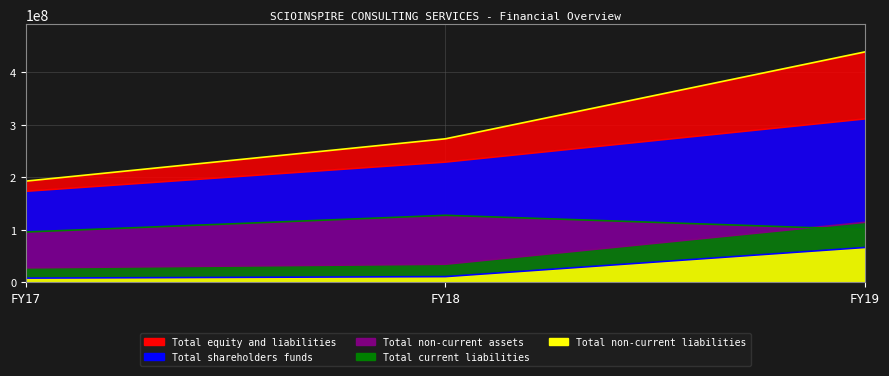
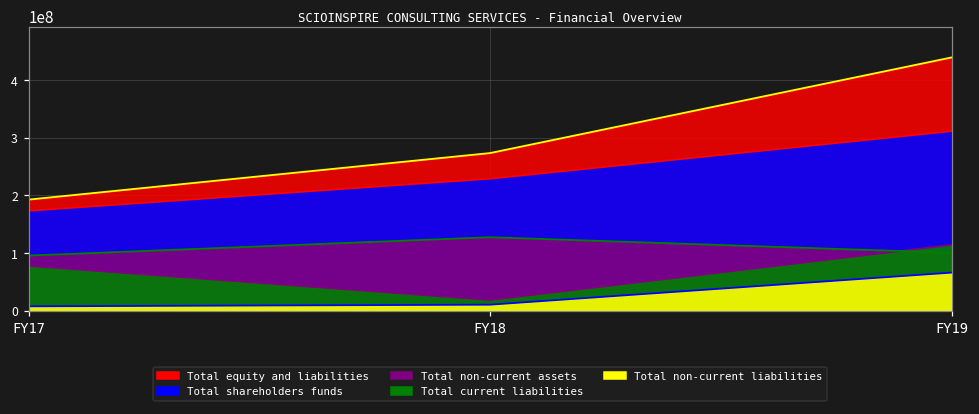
  {
    "Total equity and liabilities": {
      "FY17": 190000000,
      "FY18": 270000000,
      "FY19": 440000000
    },
    "Total shareholders funds": {
      "FY17": 170000000,
      "FY18": 230000000,
      "FY19": 310000000
    },
    "Total non-current assets": {
      "FY17": 100000000,
      "FY18": 130000000,
      "FY19": 100000000
    },
    "Total current liabilities": {
-     "FY17": 30000000,
-     "FY18": 30000000,
+     "FY17": 80000000,
+     "FY18": 20000000,
      "FY19": 110000000
    },
    "Total non-current liabilities": {
      "FY17": 10000000,
      "FY18": 10000000,
      "FY19": 70000000
    }
  }
